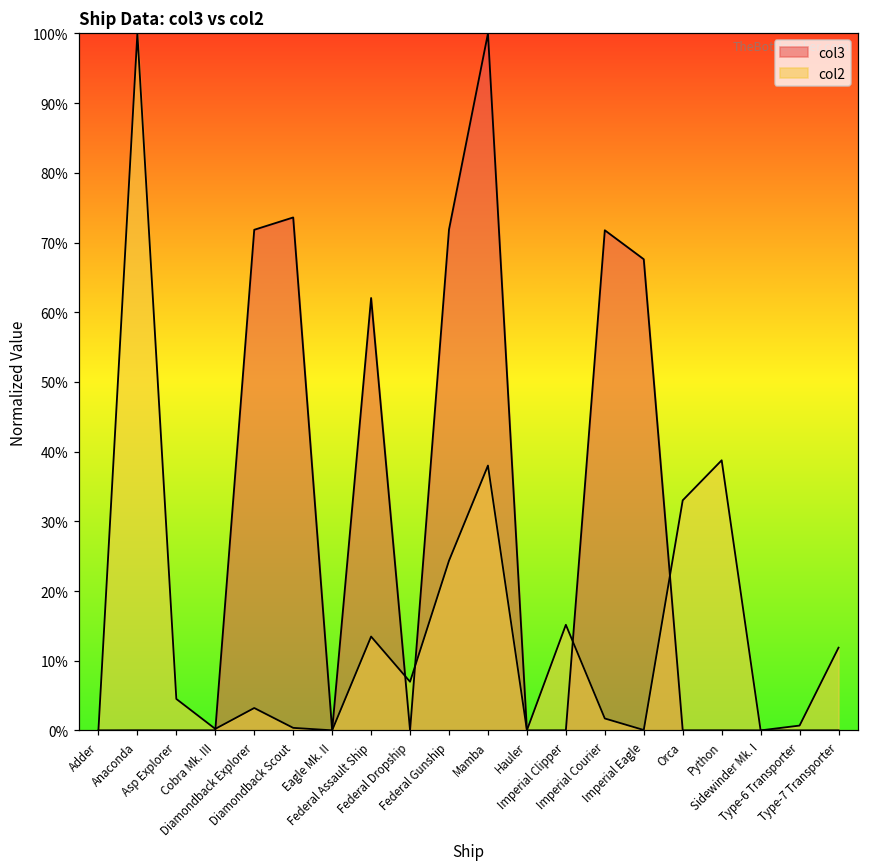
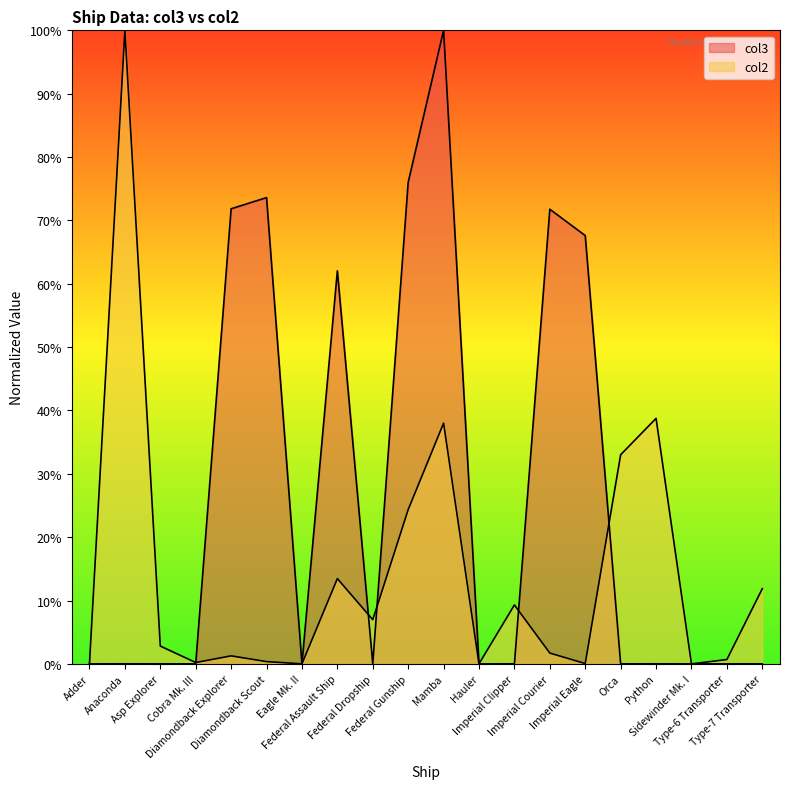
  {
    "col3": {
      "Anaconda": "0%",
      "Asp Explorer": "0%",
      "Diamondback Explorer": "72%",
      "Diamondback Scout": "74%",
      "Federal Assault Ship": "62%",
      "Federal Dropship": "0%",
-     "Federal Gunship": "72%",
+     "Federal Gunship": "76%",
      "Mamba": "100%",
      "Imperial Clipper": "0%",
      "Imperial Courier": "72%",
      "Imperial Eagle": "68%",
      "Orca": "0%",
      "Python": "0%",
      "Type-6 Transporter": "0%",
      "Type-7 Transporter": "0%"
    },
    "col2": {
      "Anaconda": "100%",
-     "Asp Explorer": "5%",
-     "Diamondback Explorer": "3%",
+     "Asp Explorer": "3%",
+     "Diamondback Explorer": "1%",
      "Diamondback Scout": "0%",
      "Federal Assault Ship": "13%",
      "Federal Dropship": "7%",
      "Federal Gunship": "24%",
      "Mamba": "38%",
-     "Imperial Clipper": "15%",
+     "Imperial Clipper": "9%",
      "Imperial Courier": "2%",
      "Imperial Eagle": "0%",
      "Orca": "33%",
      "Python": "39%",
      "Type-6 Transporter": "1%",
      "Type-7 Transporter": "12%"
    }
  }
